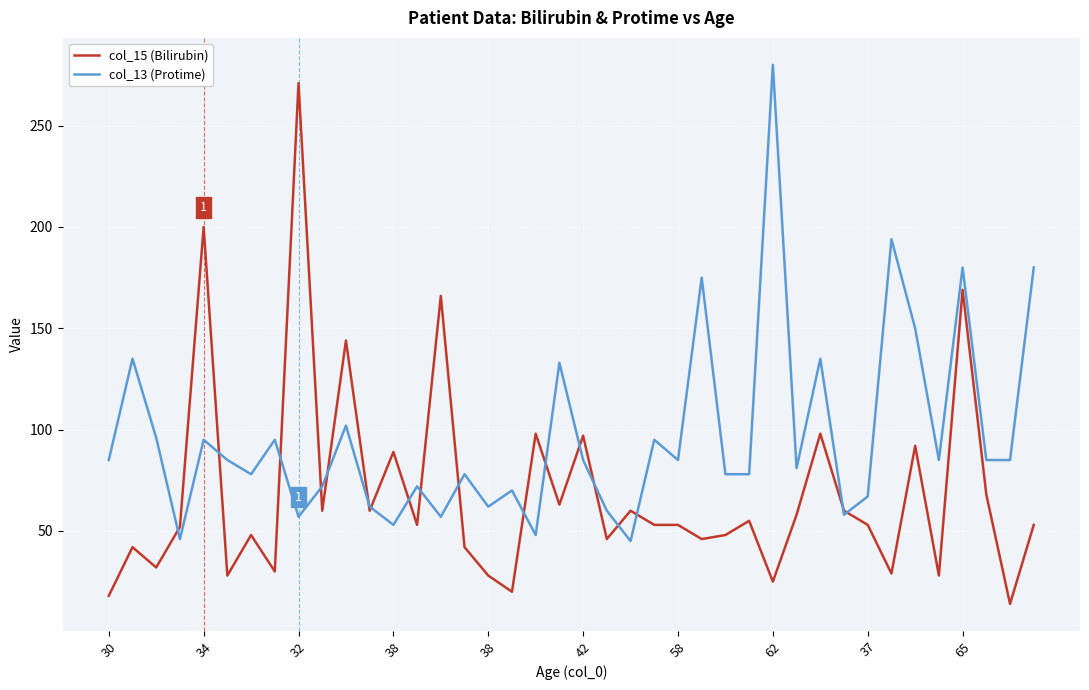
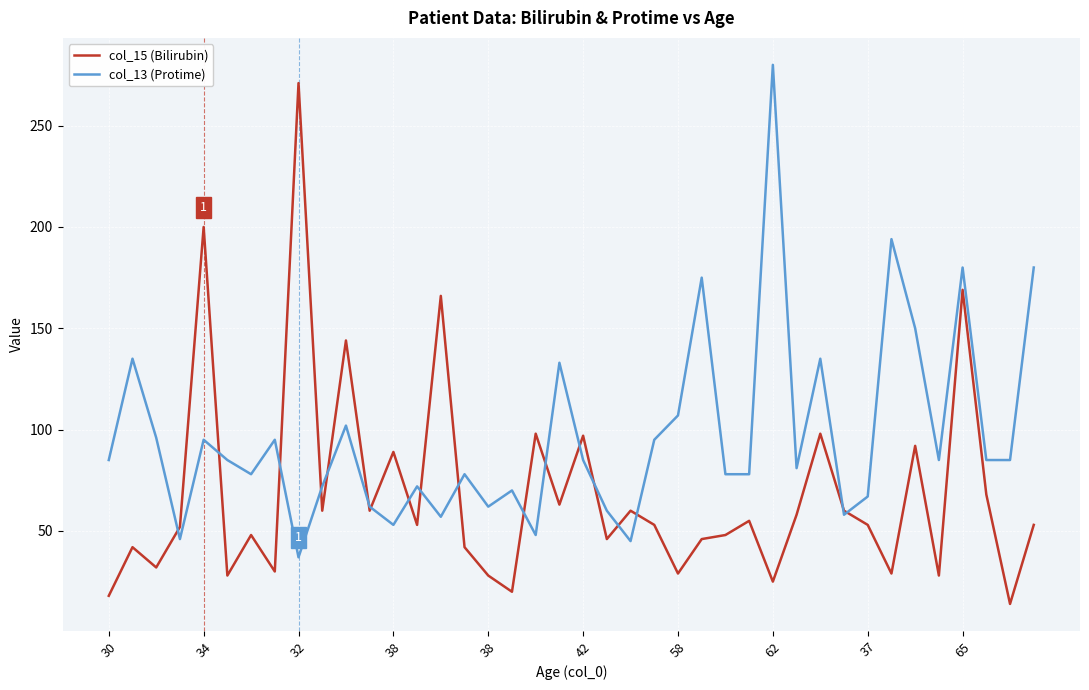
  {
    "col_15 (Bilirubin)": {
      "32": 271,
      "42": 97,
-     "58": 53,
+     "58": 29,
      "62": 25,
      "65": 169
    },
    "col_13 (Protime)": {
-     "32": 57,
+     "32": 37,
      "42": 85,
-     "58": 85,
+     "58": 107,
      "62": 280,
      "65": 180
    }
  }
